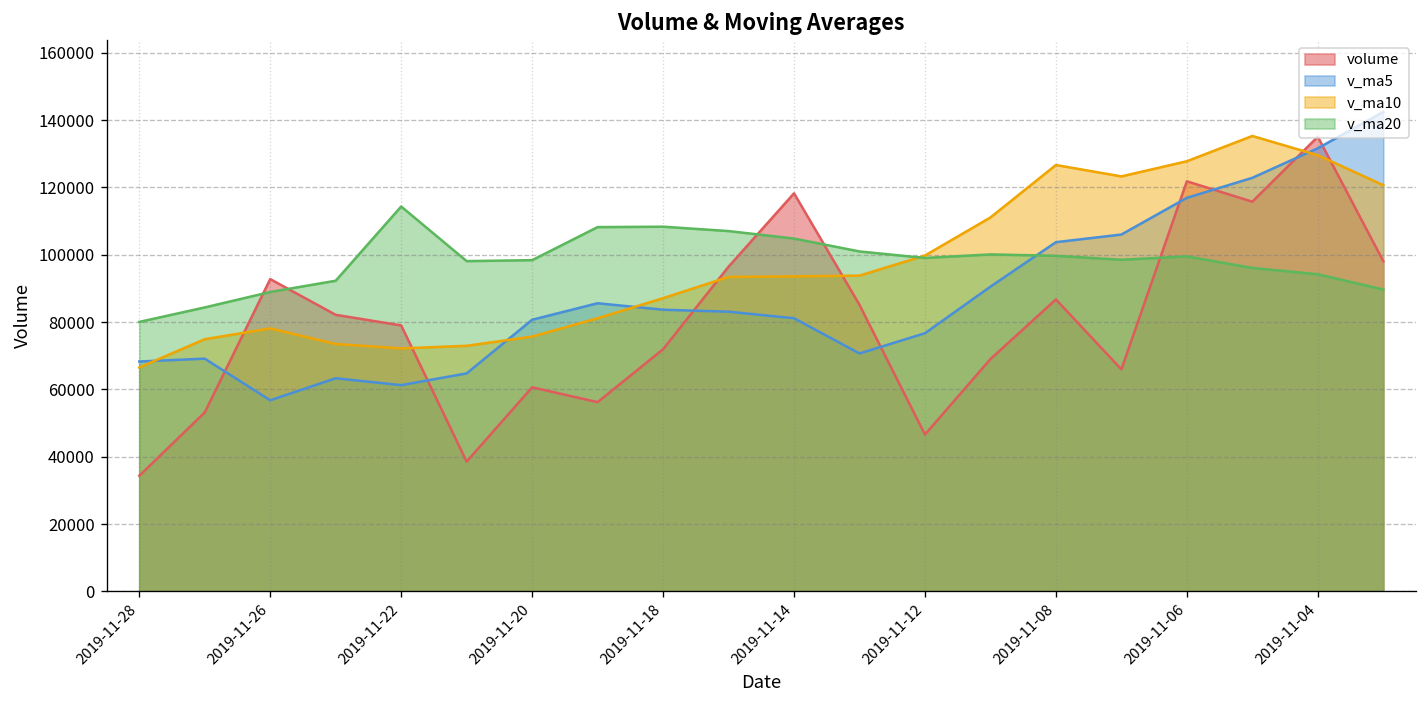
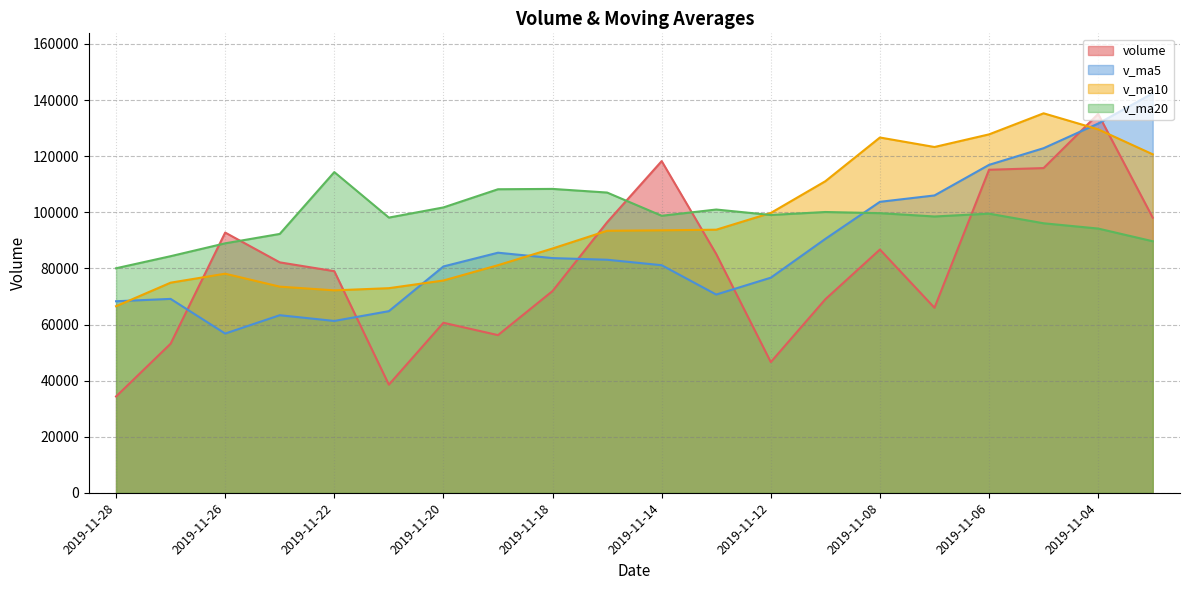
  {
    "volume": {
      "2019-11-28": 34000,
      "2019-11-26": 93000,
      "2019-11-22": 79000,
      "2019-11-20": 61000,
      "2019-11-18": 72000,
      "2019-11-14": 118000,
      "2019-11-12": 47000,
      "2019-11-08": 87000,
-     "2019-11-06": 122000
+     "2019-11-06": 115000
    },
    "v_ma5": {
      "2019-11-28": 68000,
      "2019-11-26": 57000,
      "2019-11-22": 61000,
      "2019-11-20": 81000,
      "2019-11-18": 84000,
      "2019-11-14": 81000,
      "2019-11-12": 77000,
      "2019-11-08": 104000,
      "2019-11-06": 117000,
      "2019-11-04": 132000
    },
    "v_ma10": {
      "2019-11-28": 67000,
      "2019-11-26": 78000,
      "2019-11-22": 72000,
      "2019-11-20": 76000,
      "2019-11-18": 87000,
      "2019-11-14": 94000,
      "2019-11-08": 127000,
      "2019-11-06": 128000,
      "2019-11-04": 130000
    },
    "v_ma20": {
      "2019-11-28": 80000,
      "2019-11-26": 89000,
      "2019-11-22": 114000,
-     "2019-11-20": 98000,
+     "2019-11-20": 102000,
      "2019-11-18": 108000,
-     "2019-11-14": 105000,
+     "2019-11-14": 99000,
      "2019-11-08": 100000,
      "2019-11-06": 100000,
      "2019-11-04": 94000
    }
  }
